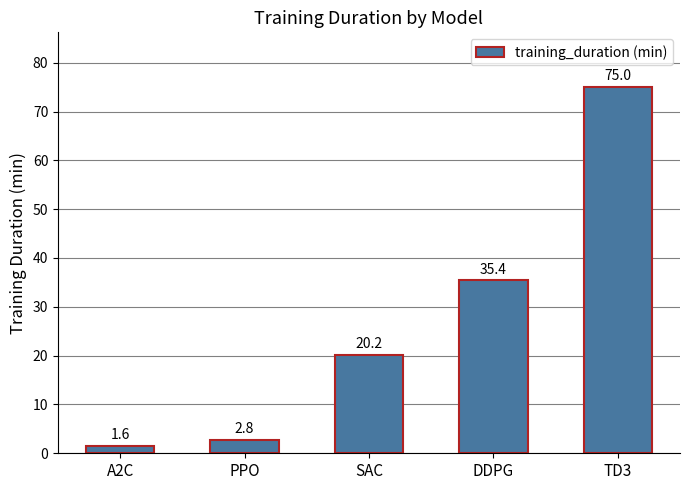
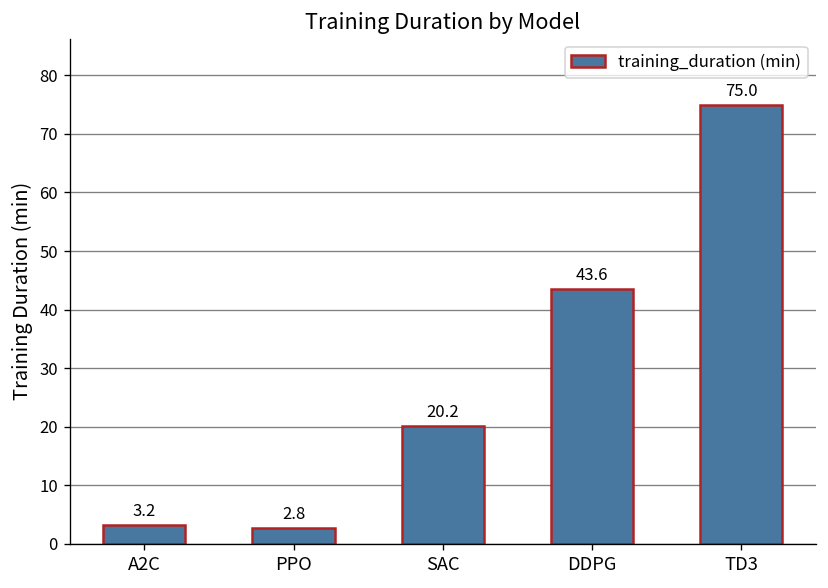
  {
-   "A2C": 1.6,
+   "A2C": 3.2,
    "PPO": 2.8,
    "SAC": 20.2,
-   "DDPG": 35.4,
+   "DDPG": 43.6,
    "TD3": 75.0
  }
